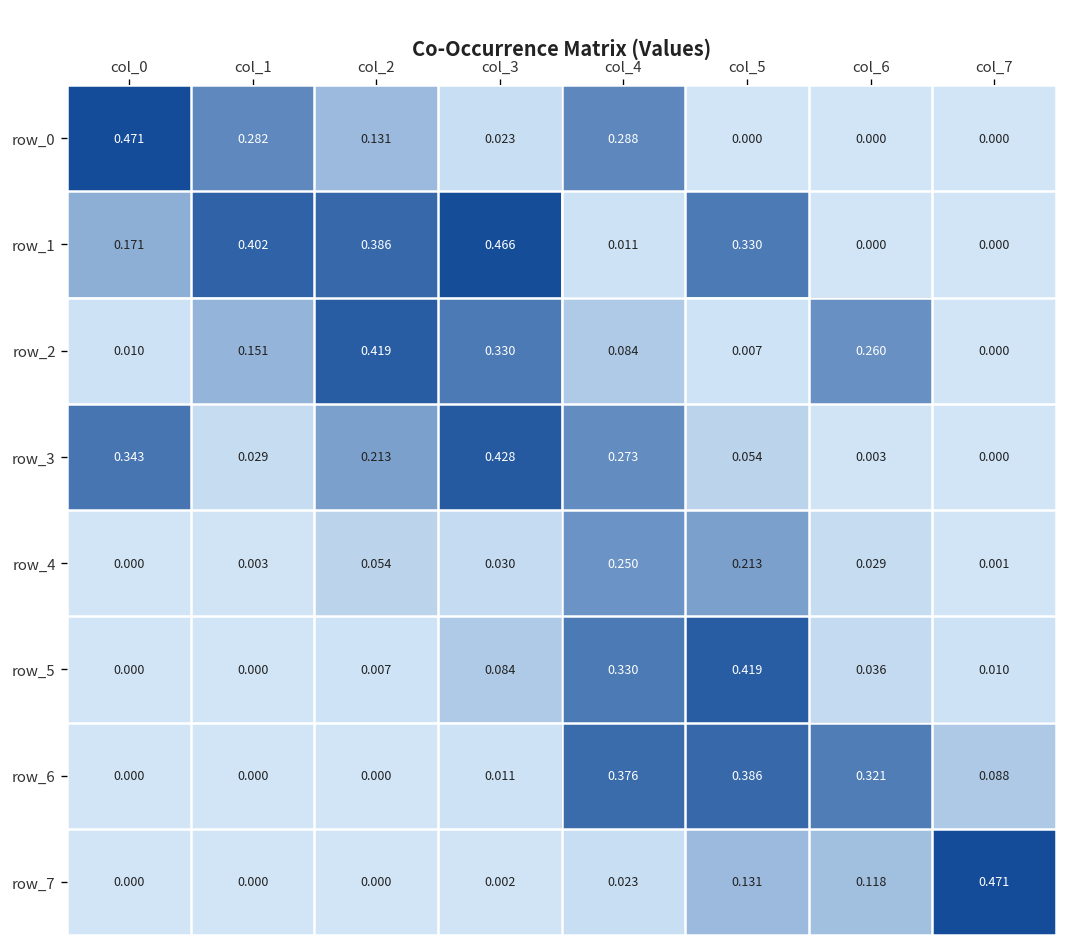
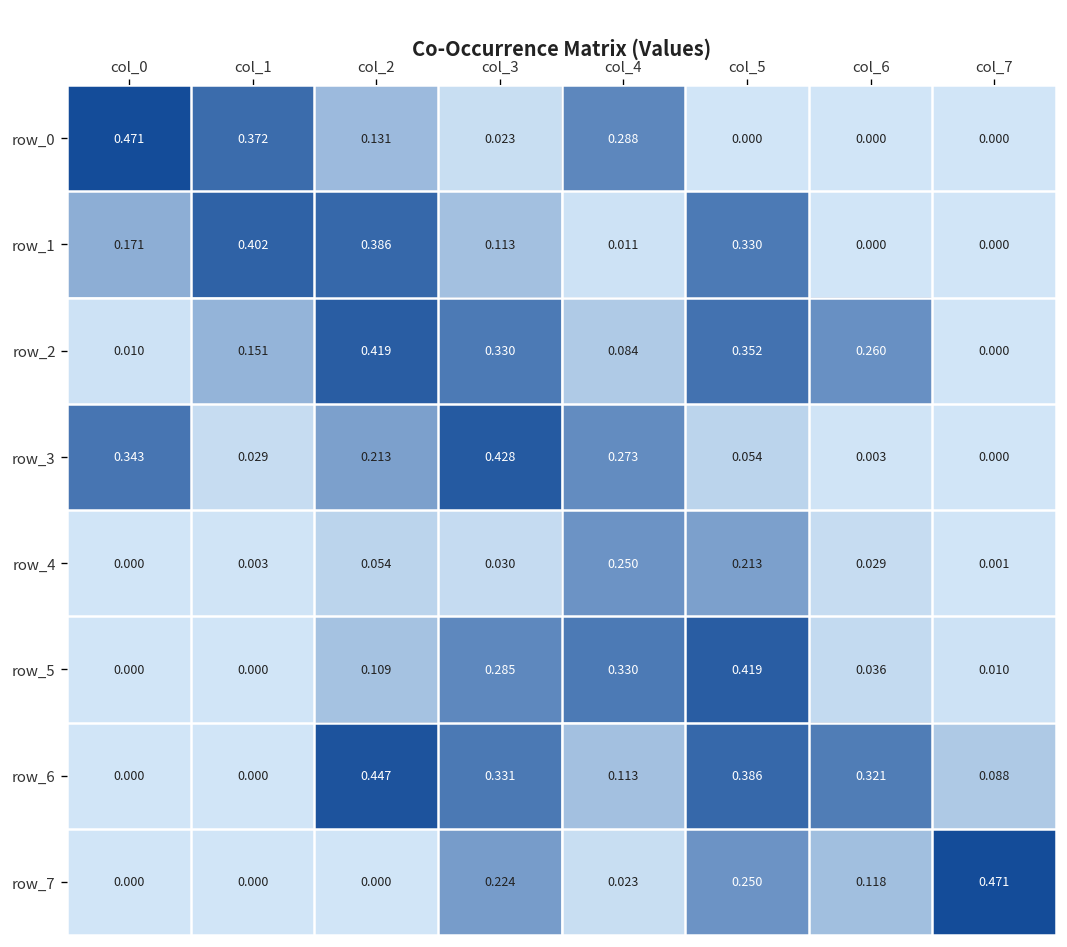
  {
    "row_0": {
      "col_0": 0.471,
-     "col_1": 0.282,
+     "col_1": 0.372,
      "col_2": 0.131,
      "col_3": 0.023,
      "col_4": 0.288,
      "col_5": 0.000,
      "col_6": 0.000,
      "col_7": 0.000
    },
    "row_1": {
      "col_0": 0.171,
      "col_1": 0.402,
      "col_2": 0.386,
-     "col_3": 0.466,
+     "col_3": 0.113,
      "col_4": 0.011,
      "col_5": 0.330,
      "col_6": 0.000,
      "col_7": 0.000
    },
    "row_2": {
      "col_0": 0.010,
      "col_1": 0.151,
      "col_2": 0.419,
      "col_3": 0.330,
      "col_4": 0.084,
-     "col_5": 0.007,
+     "col_5": 0.352,
      "col_6": 0.260,
      "col_7": 0.000
    },
    "row_3": {
      "col_0": 0.343,
      "col_1": 0.029,
      "col_2": 0.213,
      "col_3": 0.428,
      "col_4": 0.273,
      "col_5": 0.054,
      "col_6": 0.003,
      "col_7": 0.000
    },
    "row_4": {
      "col_0": 0.000,
      "col_1": 0.003,
      "col_2": 0.054,
      "col_3": 0.030,
      "col_4": 0.250,
      "col_5": 0.213,
      "col_6": 0.029,
      "col_7": 0.001
    },
    "row_5": {
      "col_0": 0.000,
      "col_1": 0.000,
-     "col_2": 0.007,
-     "col_3": 0.084,
+     "col_2": 0.109,
+     "col_3": 0.285,
      "col_4": 0.330,
      "col_5": 0.419,
      "col_6": 0.036,
      "col_7": 0.010
    },
    "row_6": {
      "col_0": 0.000,
      "col_1": 0.000,
-     "col_2": 0.000,
-     "col_3": 0.011,
-     "col_4": 0.376,
+     "col_2": 0.447,
+     "col_3": 0.331,
+     "col_4": 0.113,
      "col_5": 0.386,
      "col_6": 0.321,
      "col_7": 0.088
    },
    "row_7": {
      "col_0": 0.000,
      "col_1": 0.000,
      "col_2": 0.000,
-     "col_3": 0.002,
+     "col_3": 0.224,
      "col_4": 0.023,
-     "col_5": 0.131,
+     "col_5": 0.250,
      "col_6": 0.118,
      "col_7": 0.471
    }
  }
